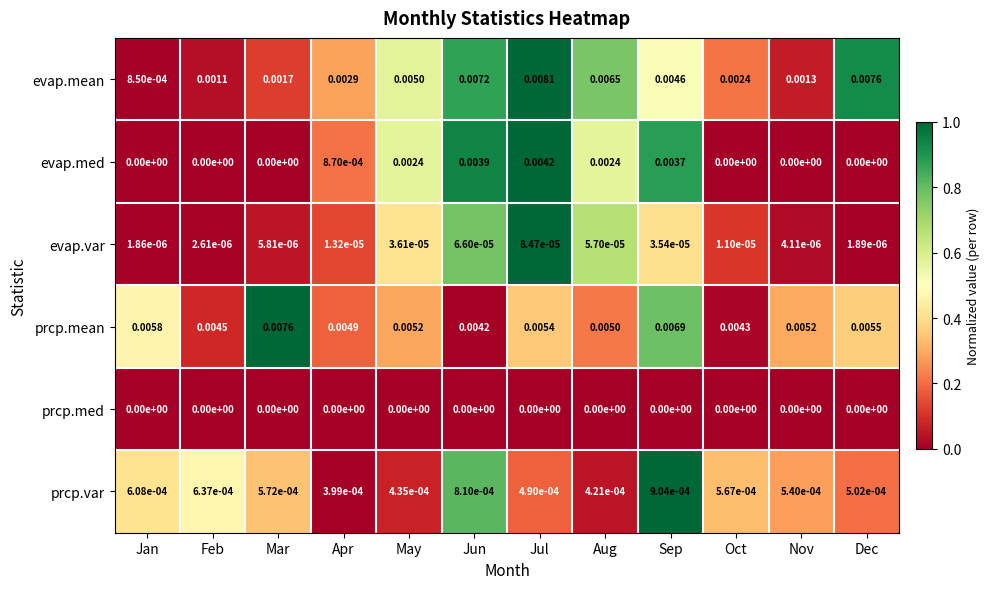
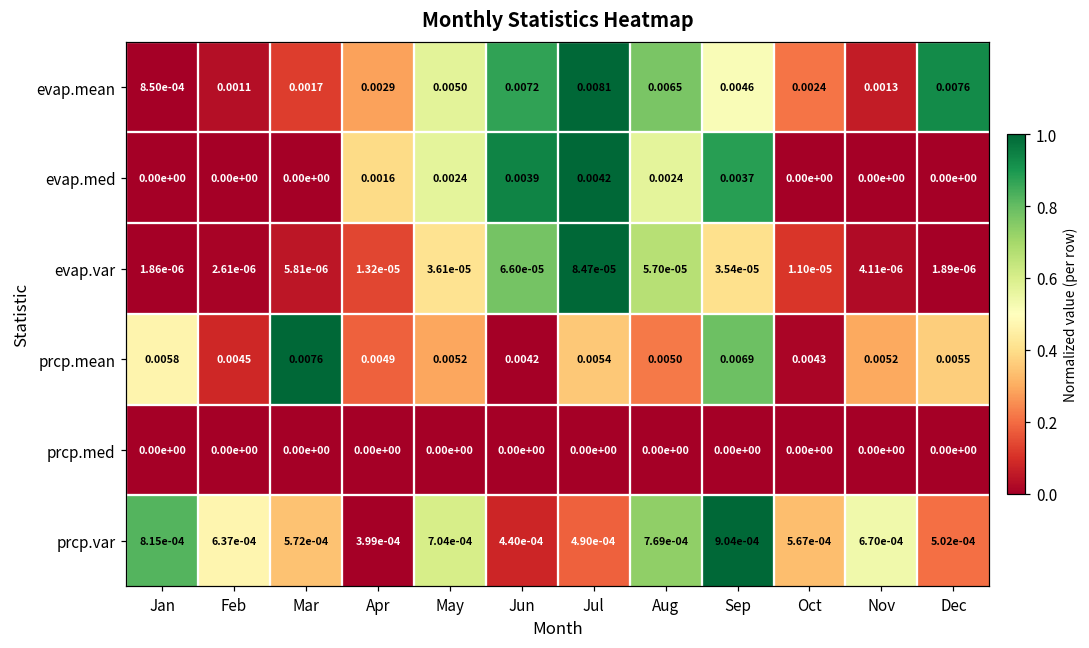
  {
    "evap.mean": {
      "Jan": "8.50e-04",
      "Feb": "0.0011",
      "Mar": "0.0017",
      "Apr": "0.0029",
      "May": "0.0050",
      "Jun": "0.0072",
      "Jul": "0.0081",
      "Aug": "0.0065",
      "Sep": "0.0046",
      "Oct": "0.0024",
      "Nov": "0.0013",
      "Dec": "0.0076"
    },
    "evap.med": {
      "Jan": "0.00e+00",
      "Feb": "0.00e+00",
      "Mar": "0.00e+00",
-     "Apr": "8.70e-04",
+     "Apr": "0.0016",
      "May": "0.0024",
      "Jun": "0.0039",
      "Jul": "0.0042",
      "Aug": "0.0024",
      "Sep": "0.0037",
      "Oct": "0.00e+00",
      "Nov": "0.00e+00",
      "Dec": "0.00e+00"
    },
    "evap.var": {
      "Jan": "1.86e-06",
      "Feb": "2.61e-06",
      "Mar": "5.81e-06",
      "Apr": "1.32e-05",
      "May": "3.61e-05",
      "Jun": "6.60e-05",
      "Jul": "8.47e-05",
      "Aug": "5.70e-05",
      "Sep": "3.54e-05",
      "Oct": "1.10e-05",
      "Nov": "4.11e-06",
      "Dec": "1.89e-06"
    },
    "prcp.mean": {
      "Jan": "0.0058",
      "Feb": "0.0045",
      "Mar": "0.0076",
      "Apr": "0.0049",
      "May": "0.0052",
      "Jun": "0.0042",
      "Jul": "0.0054",
      "Aug": "0.0050",
      "Sep": "0.0069",
      "Oct": "0.0043",
      "Nov": "0.0052",
      "Dec": "0.0055"
    },
    "prcp.med": {
      "Jan": "0.00e+00",
      "Feb": "0.00e+00",
      "Mar": "0.00e+00",
      "Apr": "0.00e+00",
      "May": "0.00e+00",
      "Jun": "0.00e+00",
      "Jul": "0.00e+00",
      "Aug": "0.00e+00",
      "Sep": "0.00e+00",
      "Oct": "0.00e+00",
      "Nov": "0.00e+00",
      "Dec": "0.00e+00"
    },
    "prcp.var": {
-     "Jan": "6.08e-04",
+     "Jan": "8.15e-04",
      "Feb": "6.37e-04",
      "Mar": "5.72e-04",
      "Apr": "3.99e-04",
-     "May": "4.35e-04",
-     "Jun": "8.10e-04",
+     "May": "7.04e-04",
+     "Jun": "4.40e-04",
      "Jul": "4.90e-04",
-     "Aug": "4.21e-04",
+     "Aug": "7.69e-04",
      "Sep": "9.04e-04",
      "Oct": "5.67e-04",
-     "Nov": "5.40e-04",
+     "Nov": "6.70e-04",
      "Dec": "5.02e-04"
    }
  }
